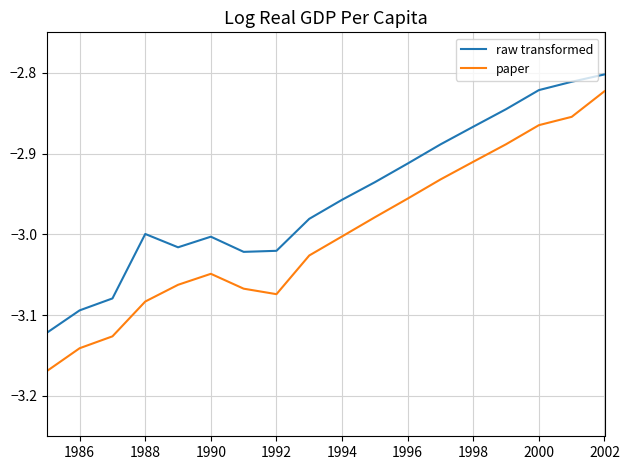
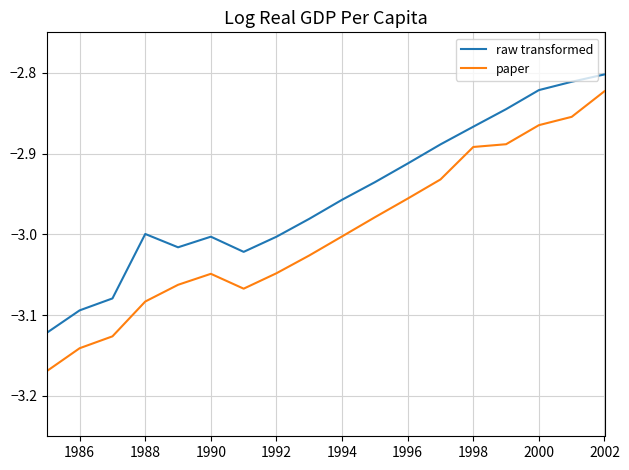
  {
    "raw transformed": {
      "1986": -3.09,
      "1988": -3.00,
      "1990": -3.00,
-     "1992": -3.02,
+     "1992": -3.00,
      "1994": -2.96,
      "1996": -2.91,
      "1998": -2.87,
      "2000": -2.82,
      "2002": -2.80
    },
    "paper": {
      "1986": -3.14,
      "1988": -3.08,
      "1990": -3.05,
-     "1992": -3.07,
+     "1992": -3.05,
      "1994": -3.00,
      "1996": -2.96,
-     "1998": -2.91,
+     "1998": -2.89,
      "2000": -2.86,
      "2002": -2.82
    }
  }
